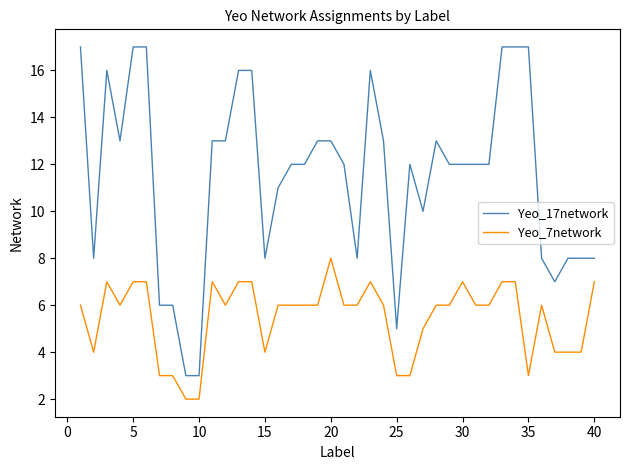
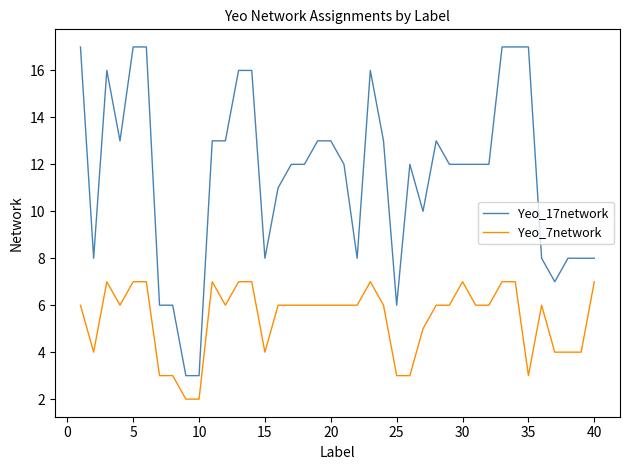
  {
    "Yeo_17network": {
      "5": 17,
      "10": 3,
      "15": 8,
      "20": 13,
-     "25": 5,
+     "25": 6,
      "30": 12,
      "35": 17,
      "40": 8
    },
    "Yeo_7network": {
      "5": 7,
      "10": 2,
      "15": 4,
-     "20": 8,
+     "20": 6,
      "25": 3,
      "30": 7,
      "35": 3,
      "40": 7
    }
  }
